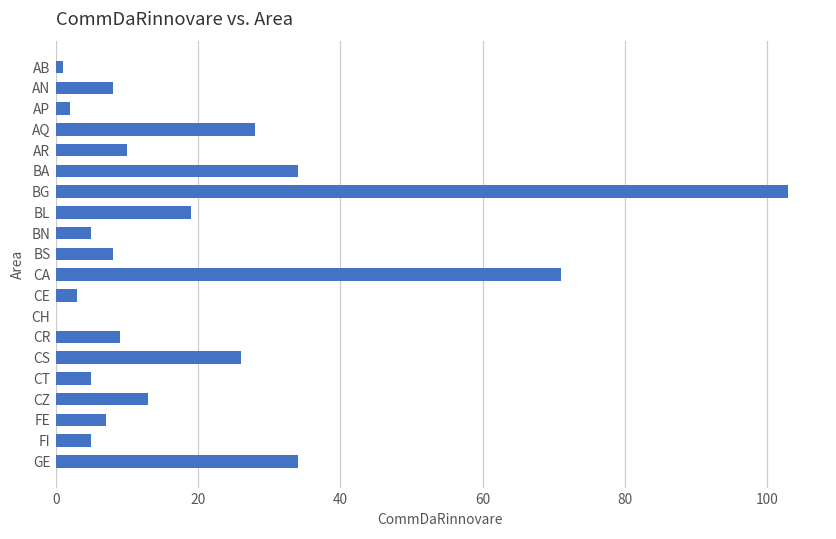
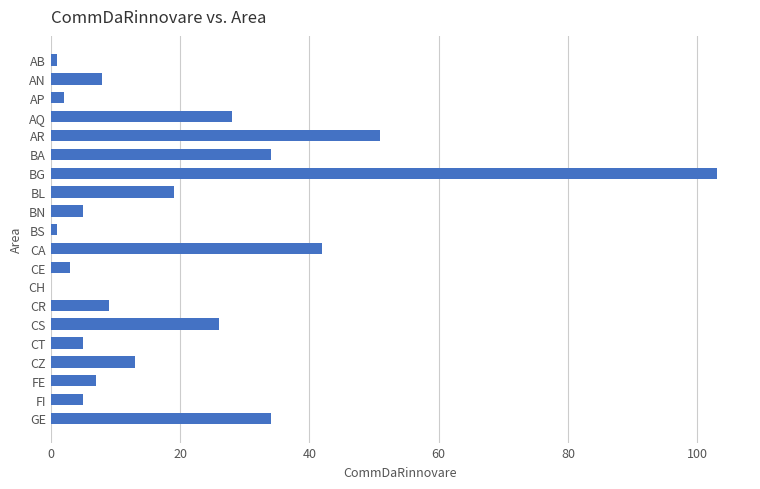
  {
    "AB": 1,
    "AN": 8,
    "AP": 2,
    "AQ": 28,
-   "AR": 10,
+   "AR": 51,
    "BA": 34,
    "BG": 103,
    "BL": 19,
    "BN": 5,
-   "BS": 8,
-   "CA": 71,
+   "BS": 1,
+   "CA": 42,
    "CE": 3,
    "CH": 0,
    "CR": 9,
    "CS": 26,
    "CT": 5,
    "CZ": 13,
    "FE": 7,
    "FI": 5,
    "GE": 34
  }
